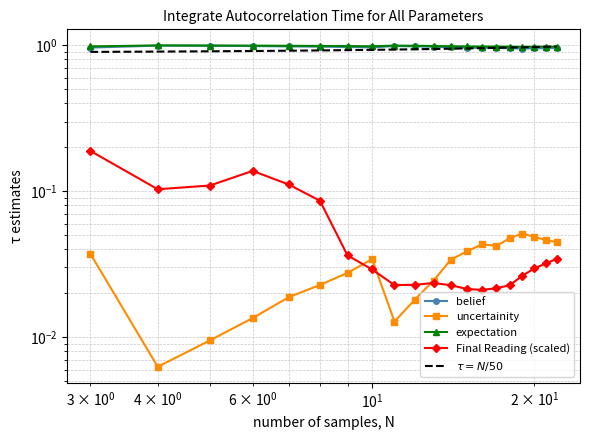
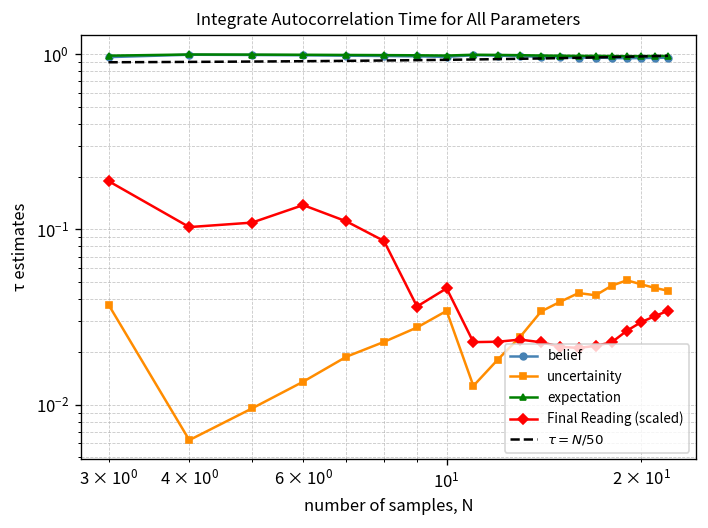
  {
    "uncertainity": {
      "10^1": 0.034
    },
    "Final Reading (scaled)": {
-     "10^1": 0.029
+     "10^1": 0.046
    }
  }
